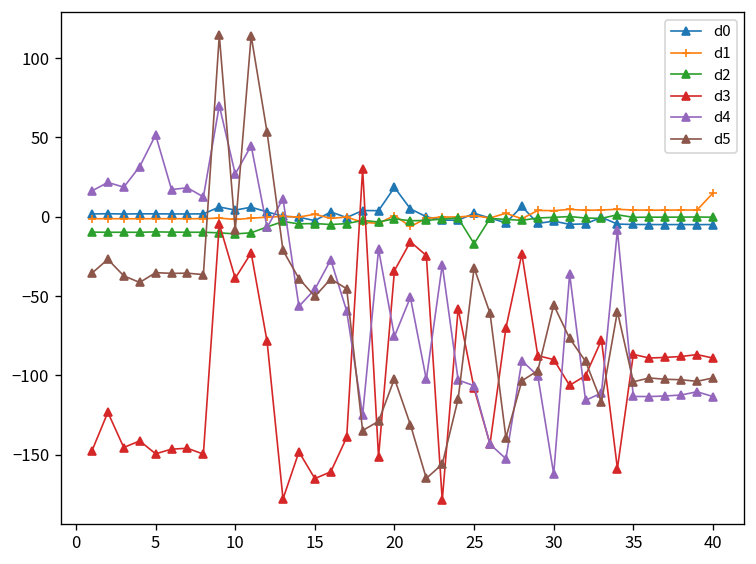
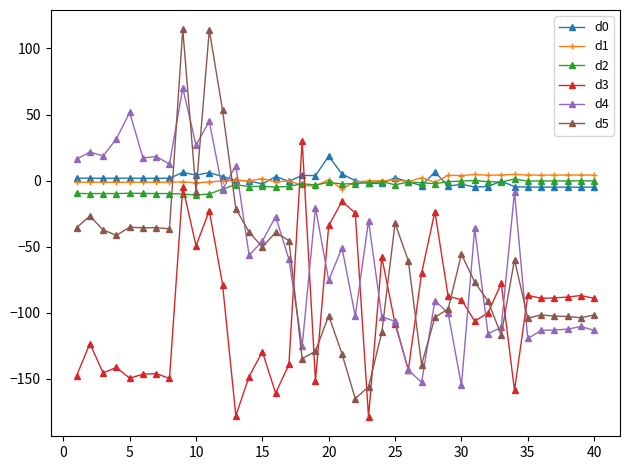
  {
    "d0": {
      "5": 2,
      "10": 4,
      "20": 19,
      "30": -3,
      "35": -5,
      "40": -5
    },
    "d1": {
      "5": -1,
      "10": -2,
      "15": 2,
      "20": 1,
      "30": 4,
      "35": 4,
-     "40": 15
+     "40": 4
    },
    "d2": {
      "5": -10,
      "10": -11,
      "20": -1,
-     "25": -17,
+     "25": -3,
      "30": 0,
      "35": 0,
      "40": 0
    },
    "d3": {
      "5": -149,
-     "10": -39,
-     "15": -165,
+     "10": -49,
+     "15": -129,
      "20": -34,
      "30": -90,
      "35": -87,
      "40": -89
    },
    "d4": {
      "5": 52,
      "10": 27,
      "15": -46,
      "20": -75,
-     "30": -162,
-     "35": -113,
+     "30": -155,
+     "35": -119,
      "40": -113
    },
    "d5": {
      "5": -35,
      "10": -8,
      "15": -50,
      "20": -102,
      "25": -32,
      "30": -56,
      "35": -104,
      "40": -102
    }
  }
